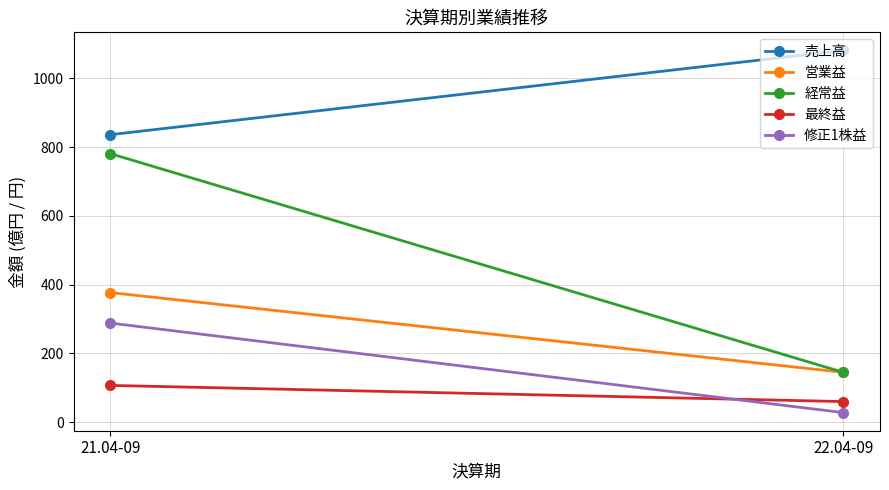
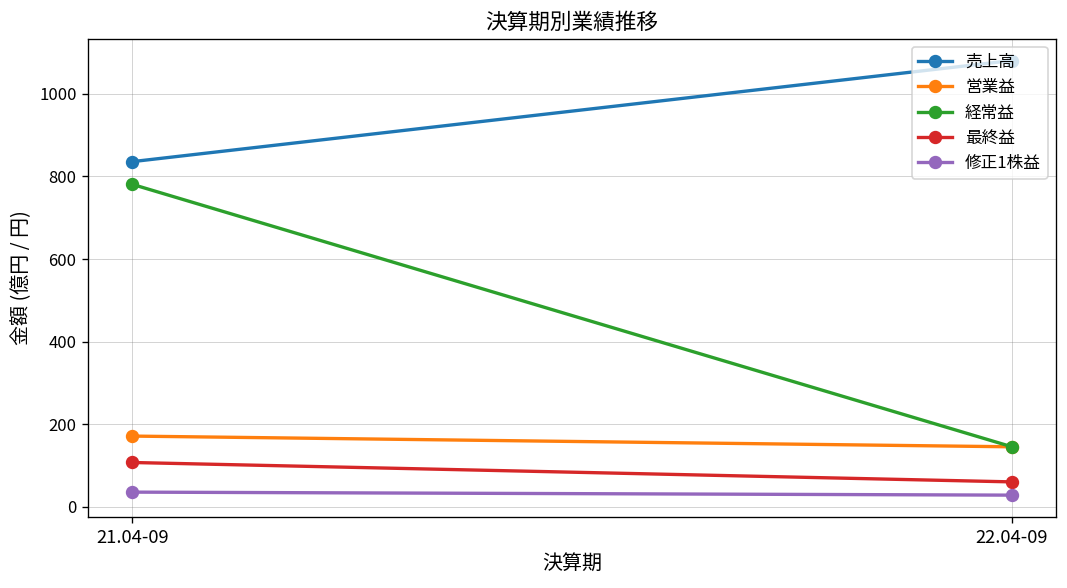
  {
    "売上高": {
      "21.04-09": 840
    },
    "営業益": {
-     "21.04-09": 380
+     "21.04-09": 170
    },
    "経常益": {
      "21.04-09": 780
    },
    "最終益": {
      "21.04-09": 110,
      "22.04-09": 60
    },
    "修正1株益": {
-     "21.04-09": 290,
+     "21.04-09": 40,
      "22.04-09": 30
    }
  }
